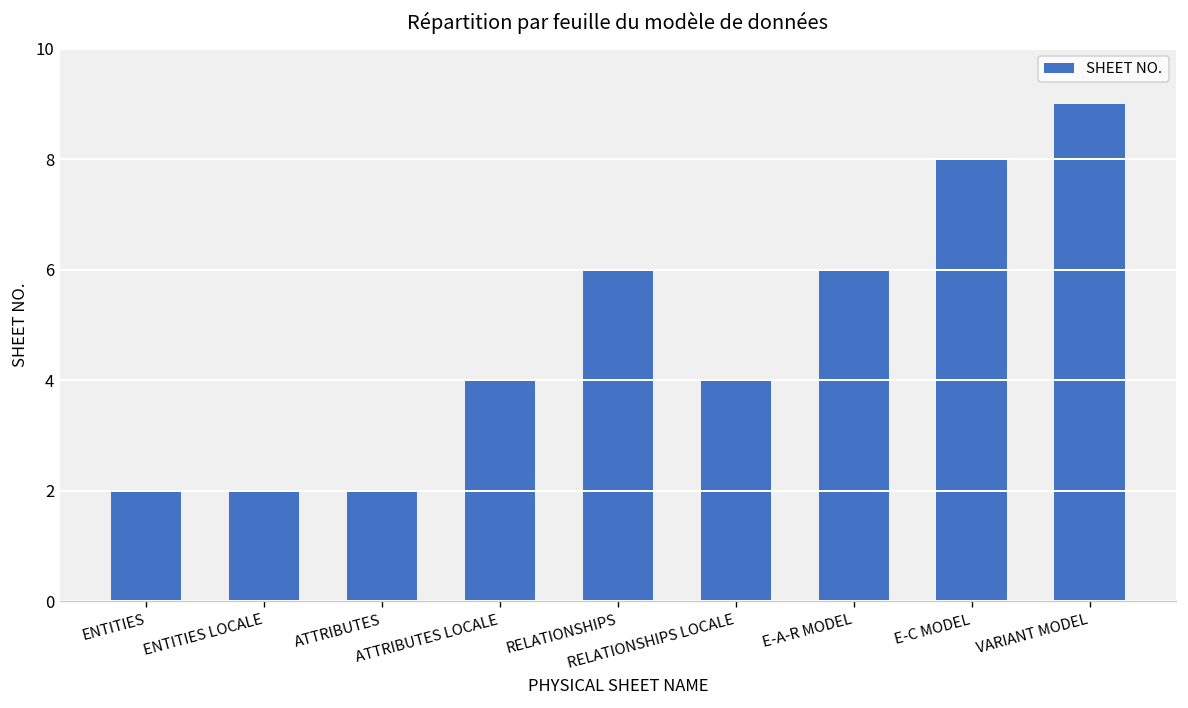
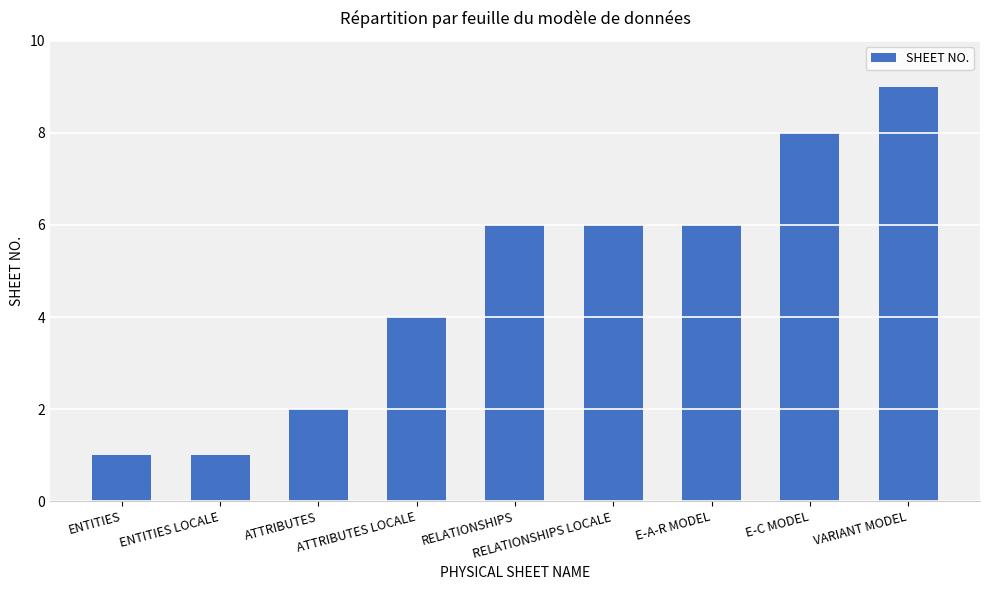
  {
-   "ENTITIES": 2,
-   "ENTITIES LOCALE": 2,
+   "ENTITIES": 1,
+   "ENTITIES LOCALE": 1,
    "ATTRIBUTES": 2,
    "ATTRIBUTES LOCALE": 4,
    "RELATIONSHIPS": 6,
-   "RELATIONSHIPS LOCALE": 4,
+   "RELATIONSHIPS LOCALE": 6,
    "E-A-R MODEL": 6,
    "E-C MODEL": 8,
    "VARIANT MODEL": 9
  }
